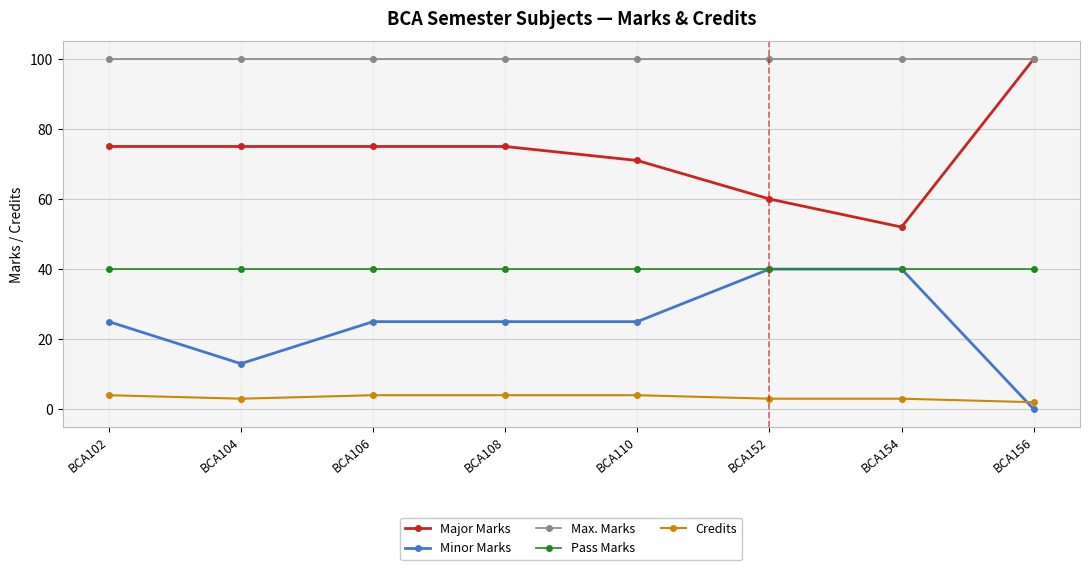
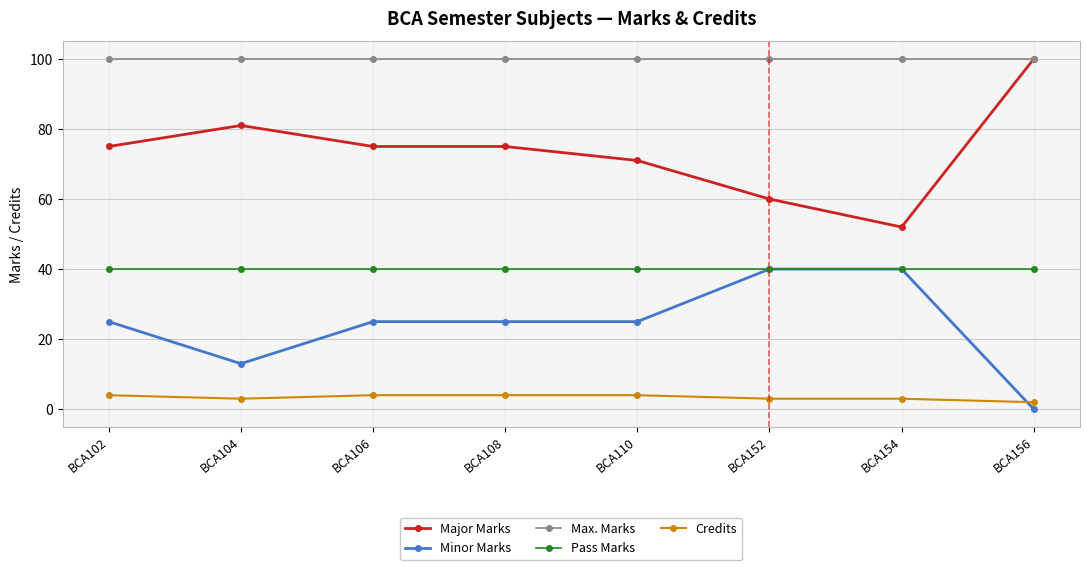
  {
    "Major Marks": {
      "BCA102": 75,
-     "BCA104": 75,
+     "BCA104": 81,
      "BCA106": 75,
      "BCA108": 75,
      "BCA110": 71,
      "BCA152": 60,
      "BCA154": 52
    },
    "Minor Marks": {
      "BCA102": 25,
      "BCA104": 13,
      "BCA106": 25,
      "BCA108": 25,
      "BCA110": 25,
      "BCA156": 0
    },
    "Max. Marks": {
      "BCA102": 100,
      "BCA104": 100,
      "BCA106": 100,
      "BCA108": 100,
      "BCA110": 100,
      "BCA152": 100,
      "BCA154": 100
    },
    "Pass Marks": {
      "BCA102": 40,
      "BCA104": 40,
      "BCA106": 40,
      "BCA108": 40,
      "BCA110": 40,
      "BCA156": 40
    },
    "Credits": {
      "BCA102": 4,
      "BCA104": 3,
      "BCA106": 4,
      "BCA108": 4,
      "BCA110": 4,
      "BCA152": 3,
      "BCA154": 3,
      "BCA156": 2
    }
  }
